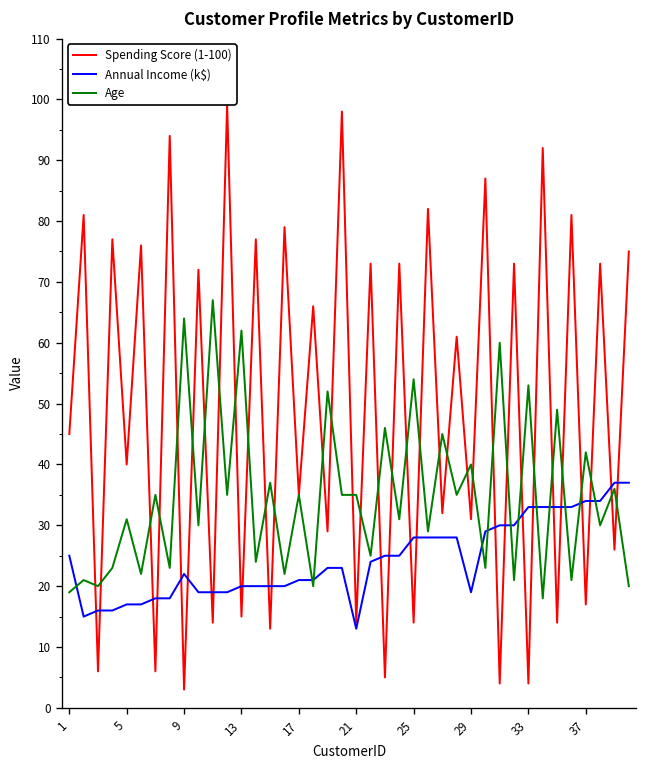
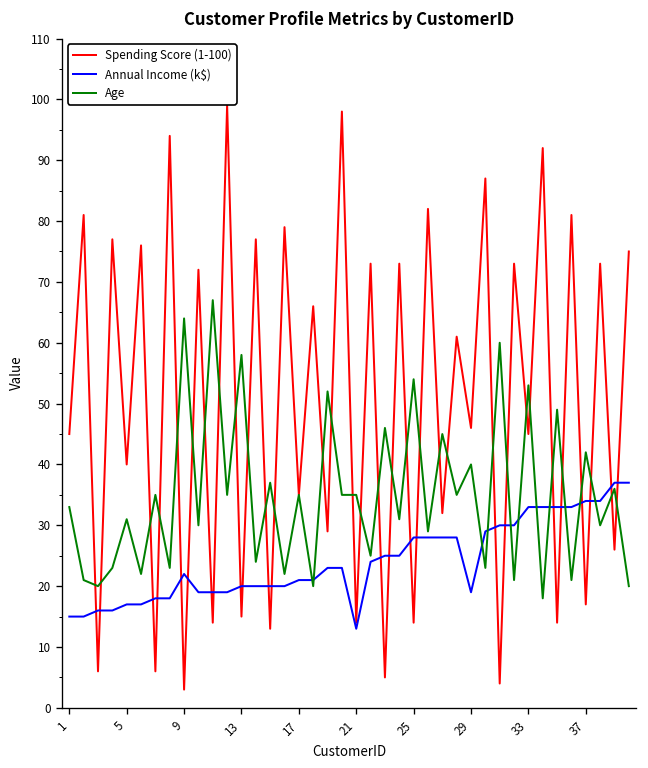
  {
    "Spending Score (1-100)": {
      "1": 45,
      "5": 40,
      "9": 3,
      "13": 15,
      "21": 14,
      "25": 14,
-     "29": 31,
-     "33": 4,
+     "29": 46,
+     "33": 45,
      "37": 17
    },
    "Annual Income (k$)": {
-     "1": 25,
+     "1": 15,
      "5": 17,
      "9": 22,
      "13": 20,
      "17": 21,
      "21": 13,
      "25": 28,
      "29": 19,
      "33": 33,
      "37": 34
    },
    "Age": {
-     "1": 19,
+     "1": 33,
      "5": 31,
      "9": 64,
-     "13": 62,
+     "13": 58,
      "21": 35,
      "25": 54,
      "29": 40,
      "33": 53,
      "37": 42
    }
  }
